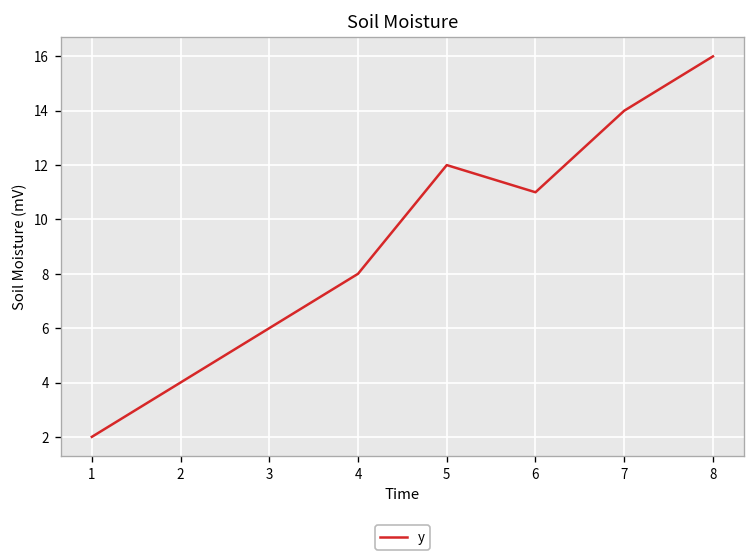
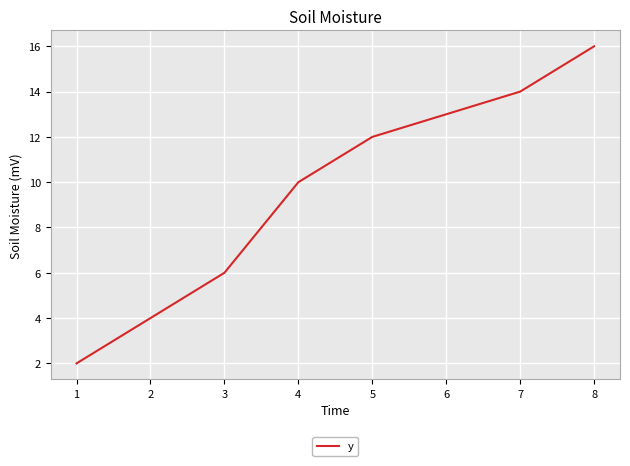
  {
    "1": 2,
    "2": 4,
    "3": 6,
-   "4": 8,
+   "4": 10,
    "5": 12,
-   "6": 11,
+   "6": 13,
    "7": 14,
    "8": 16
  }
